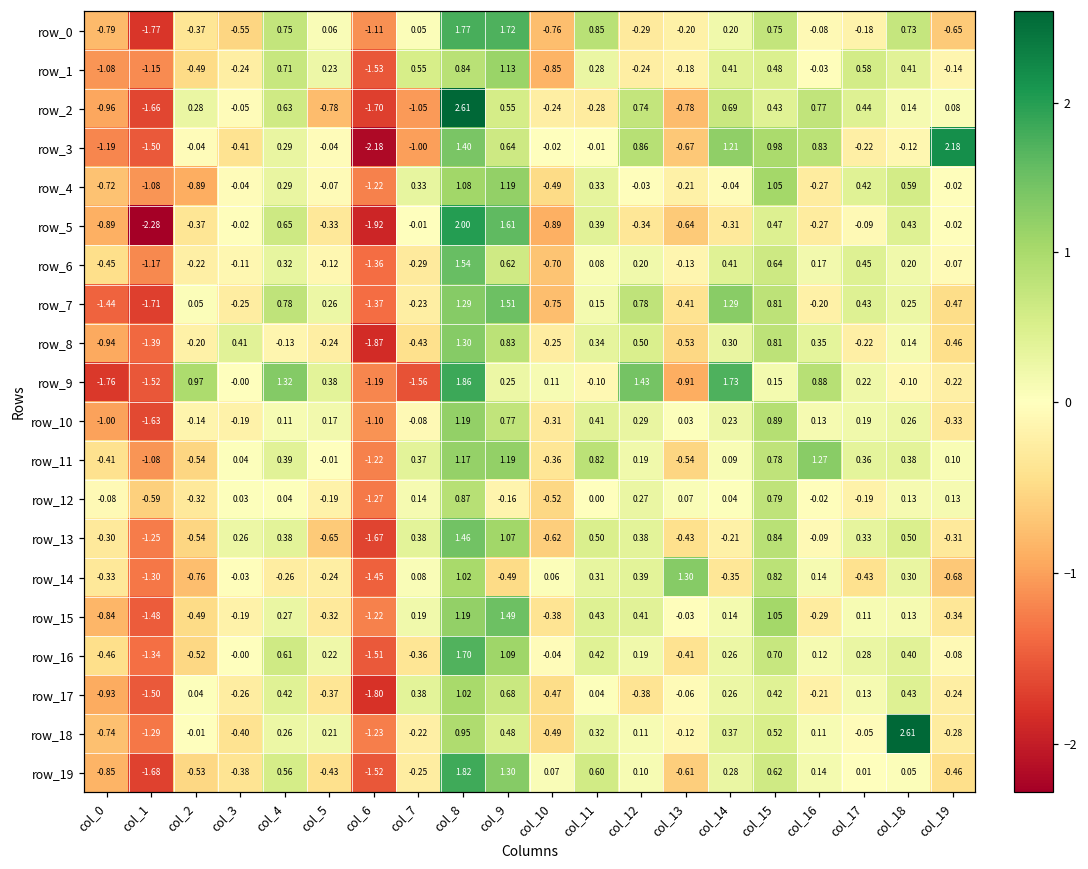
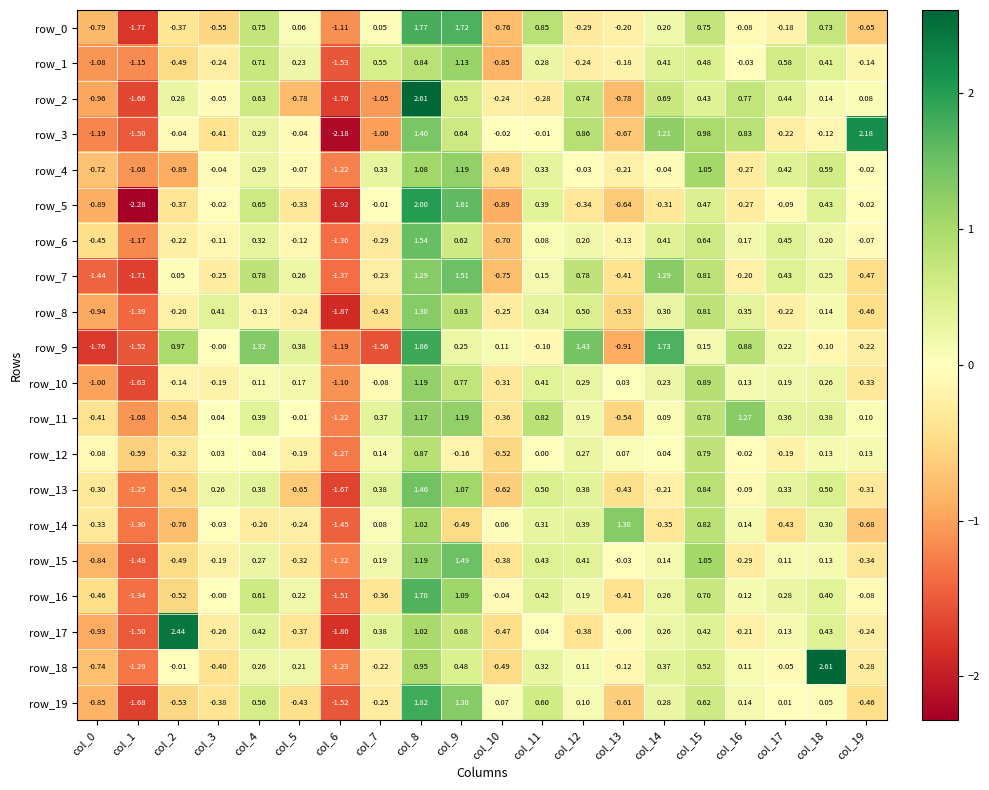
  {
    "row_17": {
      "col_0": -0.93,
      "col_1": -1.50,
-     "col_2": 0.04,
+     "col_2": 2.44,
      "col_3": -0.26,
      "col_4": 0.42,
      "col_5": -0.37,
      "col_6": -1.80,
      "col_7": 0.38,
      "col_8": 1.02,
      "col_9": 0.68,
      "col_10": -0.47,
      "col_11": 0.04,
      "col_12": -0.38,
      "col_13": -0.06,
      "col_14": 0.26,
      "col_15": 0.42,
      "col_16": -0.21,
      "col_17": 0.13,
      "col_18": 0.43,
      "col_19": -0.24
    }
  }
